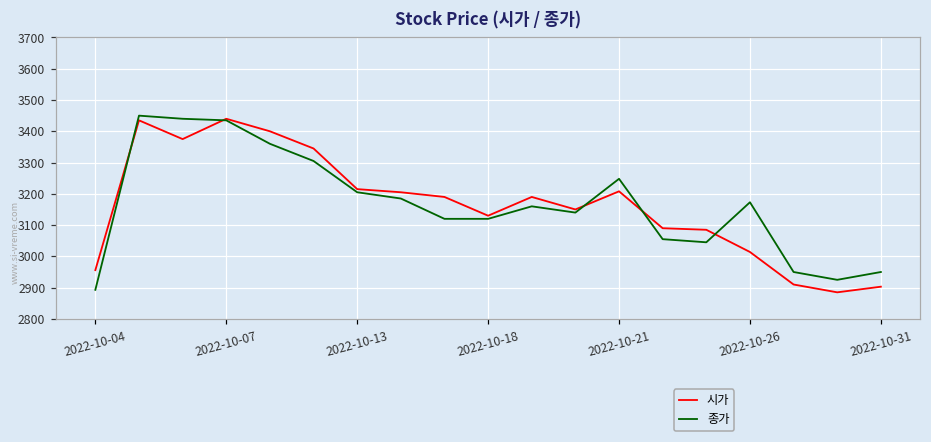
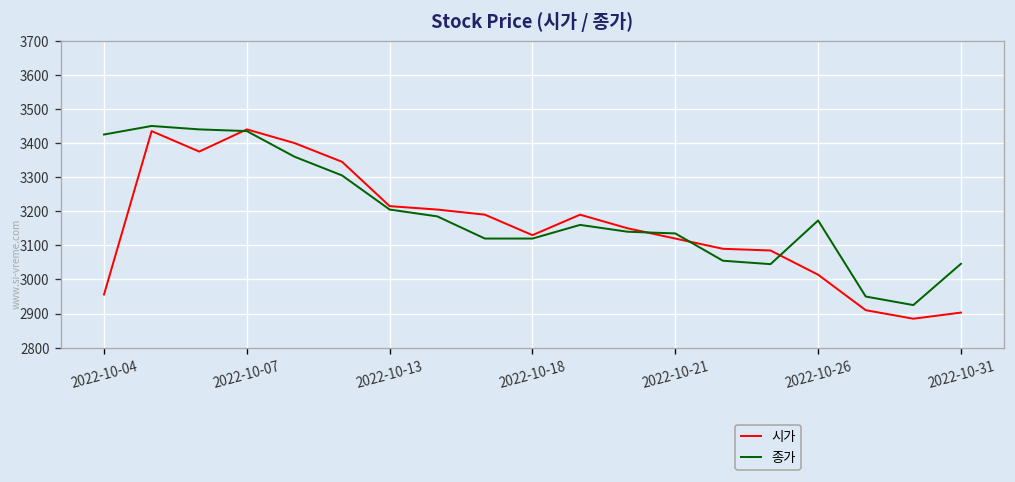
  {
    "시가": {
      "2022-10-04": 2960,
      "2022-10-13": 3220,
      "2022-10-18": 3130,
-     "2022-10-21": 3210,
+     "2022-10-21": 3120,
      "2022-10-26": 3010,
      "2022-10-31": 2900
    },
    "종가": {
-     "2022-10-04": 2890,
+     "2022-10-04": 3430,
      "2022-10-13": 3210,
      "2022-10-18": 3120,
-     "2022-10-21": 3250,
+     "2022-10-21": 3140,
      "2022-10-26": 3170,
-     "2022-10-31": 2950
+     "2022-10-31": 3050
    }
  }
